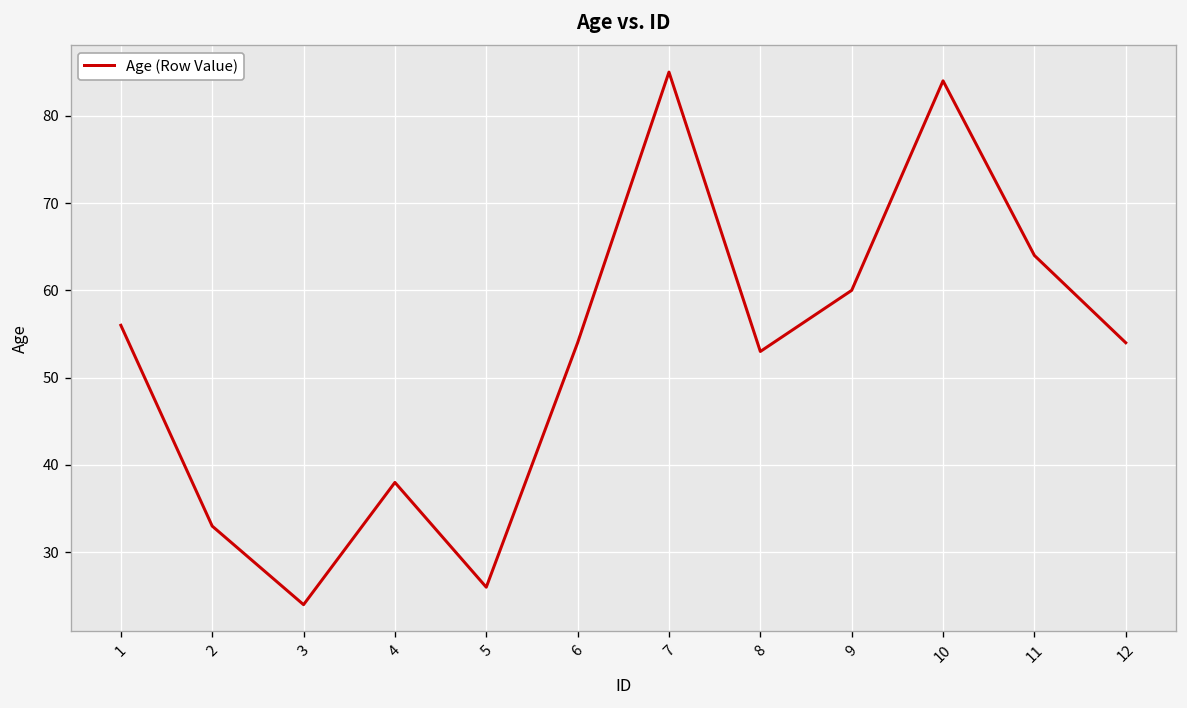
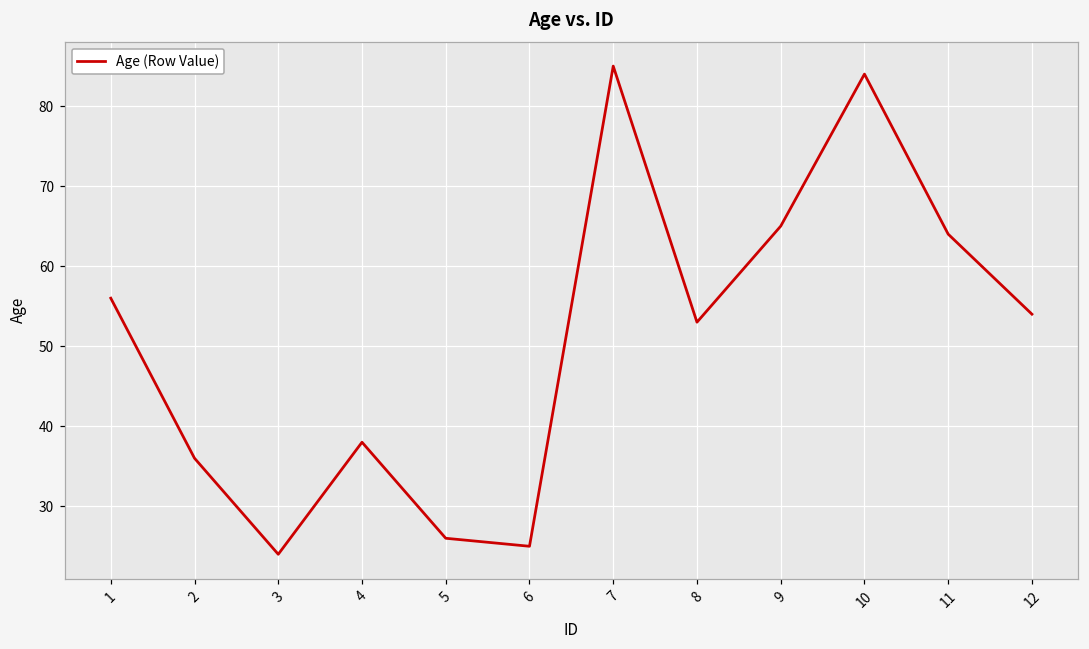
  {
    "1": 56,
-   "2": 33,
+   "2": 36,
    "3": 24,
    "4": 38,
    "5": 26,
-   "6": 54,
+   "6": 25,
    "7": 85,
    "8": 53,
-   "9": 60,
+   "9": 65,
    "10": 84,
    "11": 64,
    "12": 54
  }
